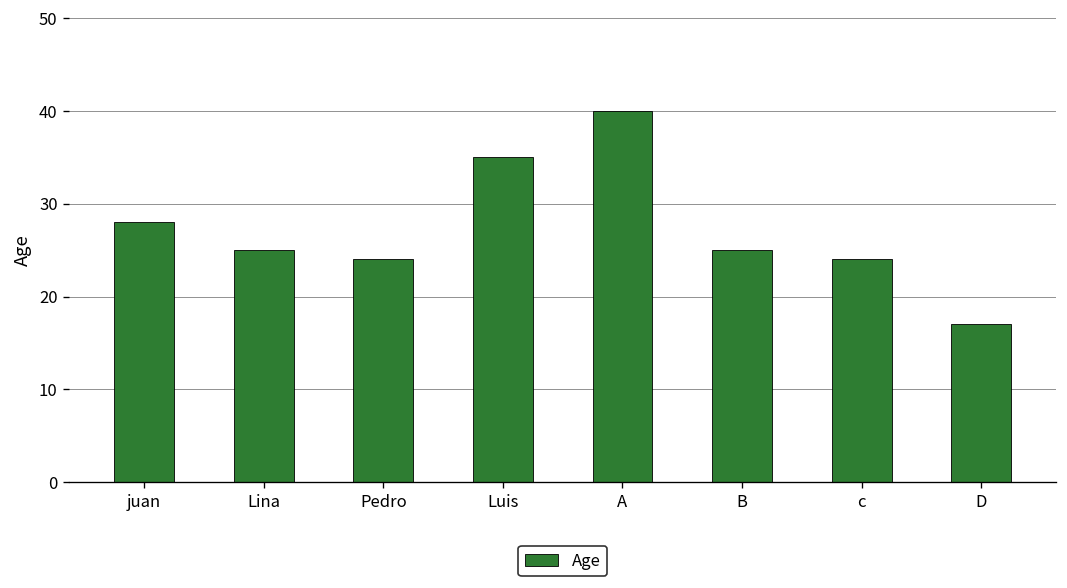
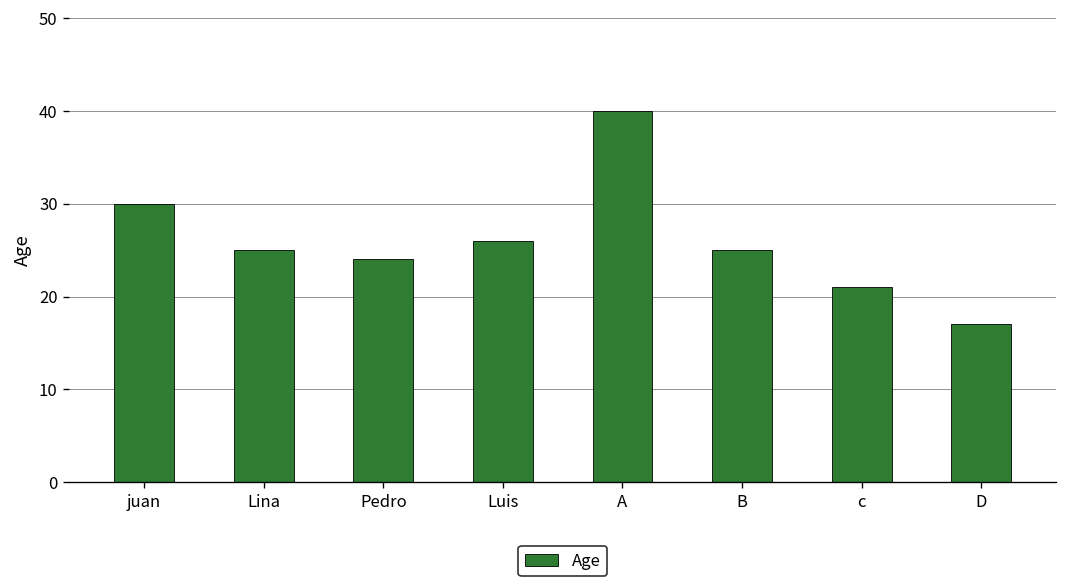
  {
-   "juan": 28,
+   "juan": 30,
    "Lina": 25,
    "Pedro": 24,
-   "Luis": 35,
+   "Luis": 26,
    "A": 40,
    "B": 25,
-   "c": 24,
+   "c": 21,
    "D": 17
  }
